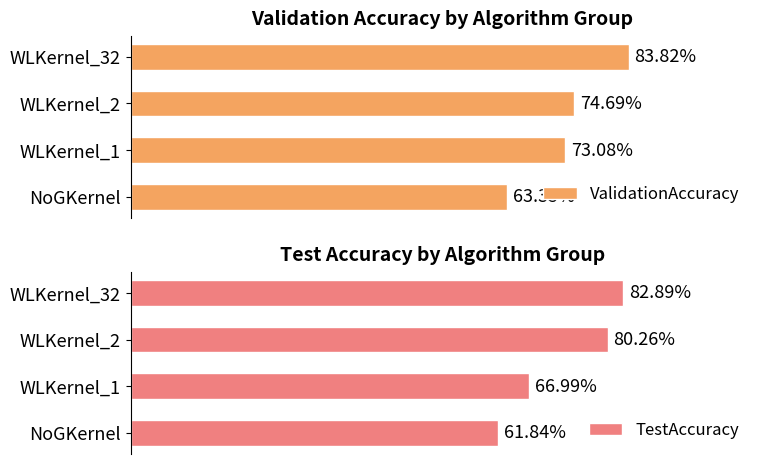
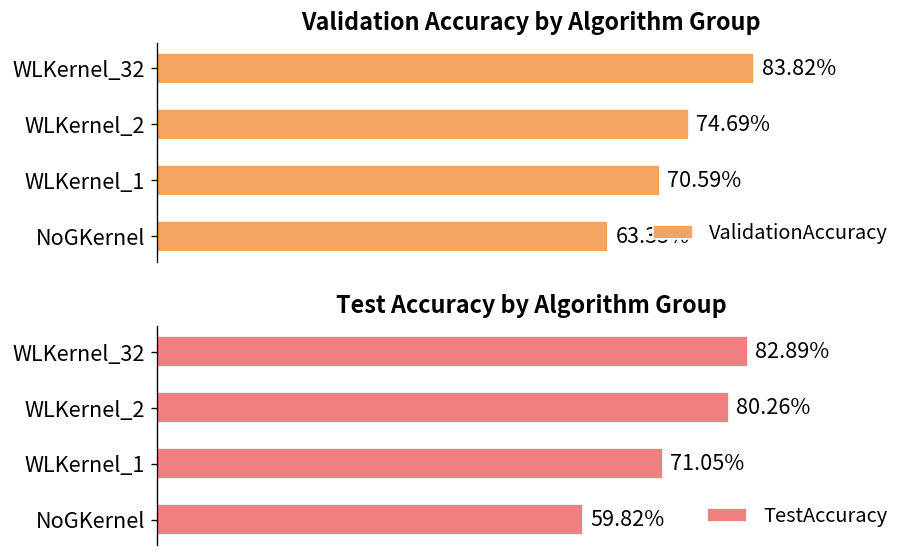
  {
    "Validation Accuracy by Algorithm Group": {
      "WLKernel_32": "83.82%",
      "WLKernel_2": "74.69%",
-     "WLKernel_1": "73.08%",
+     "WLKernel_1": "70.59%",
      "NoGKernel": "63.35%"
    },
    "Test Accuracy by Algorithm Group": {
      "WLKernel_32": "82.89%",
      "WLKernel_2": "80.26%",
-     "WLKernel_1": "66.99%",
-     "NoGKernel": "61.84%"
+     "WLKernel_1": "71.05%",
+     "NoGKernel": "59.82%"
    }
  }
